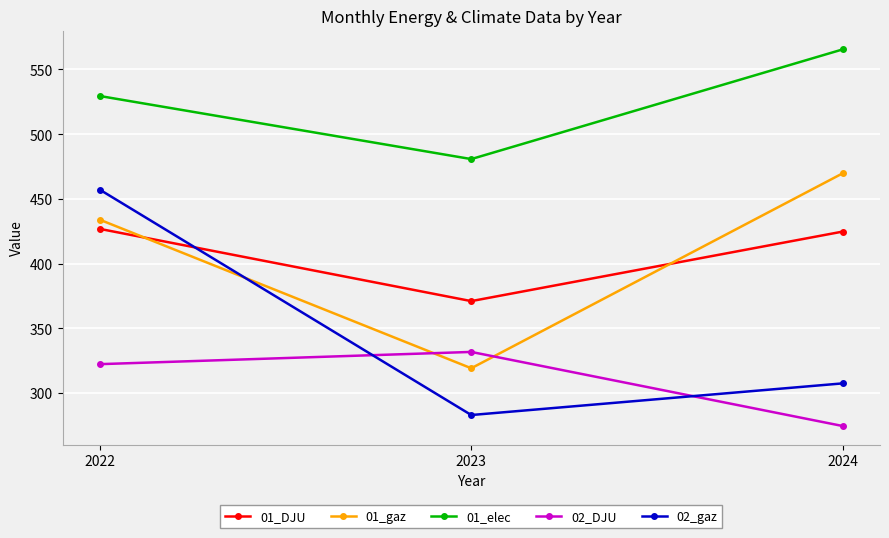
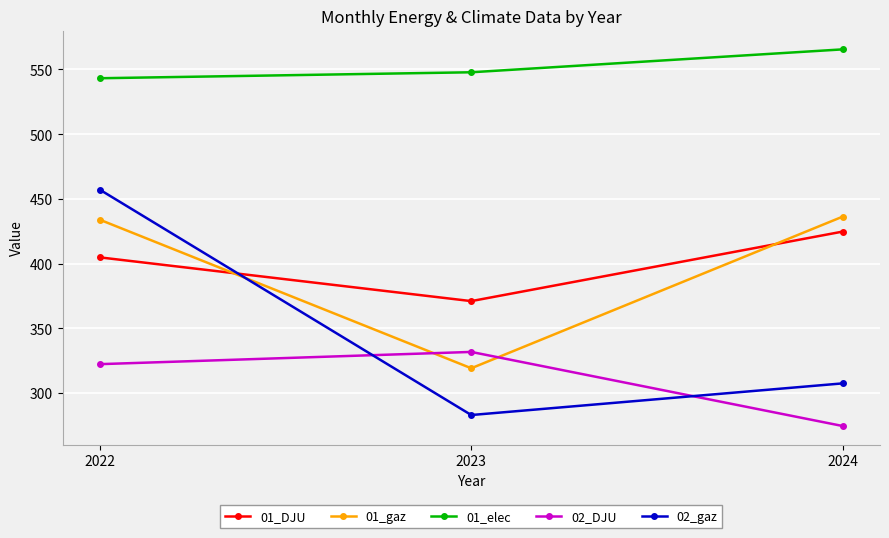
  {
    "01_DJU": {
-     "2022": 427,
+     "2022": 405,
      "2023": 371,
      "2024": 425
    },
    "01_gaz": {
      "2022": 434,
      "2023": 319,
-     "2024": 470
+     "2024": 436
    },
    "01_elec": {
-     "2022": 530,
-     "2023": 481,
+     "2022": 543,
+     "2023": 548,
      "2024": 566
    },
    "02_DJU": {
      "2022": 322,
      "2023": 332,
      "2024": 275
    },
    "02_gaz": {
      "2022": 457,
      "2023": 283,
      "2024": 308
    }
  }
